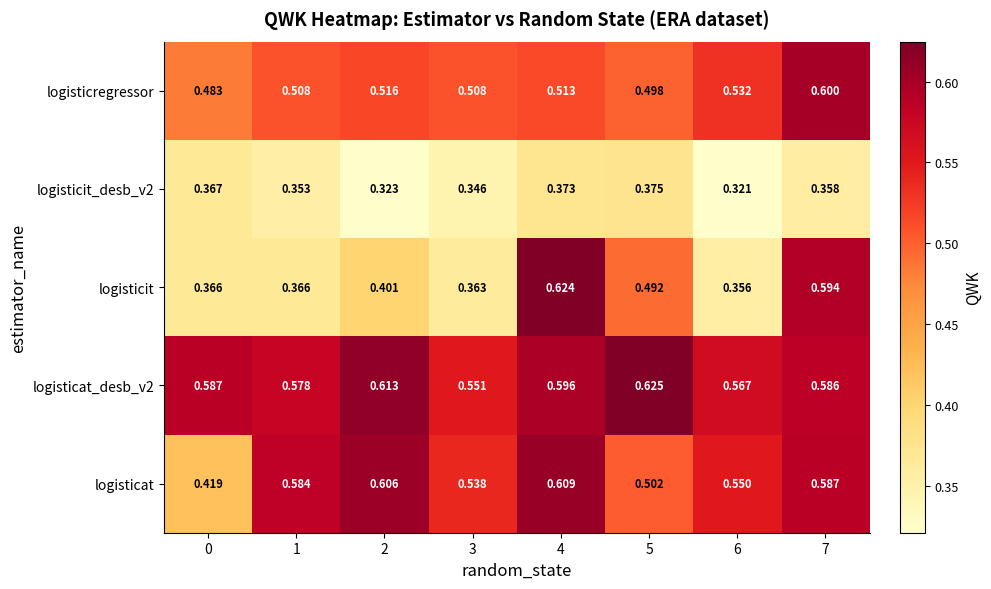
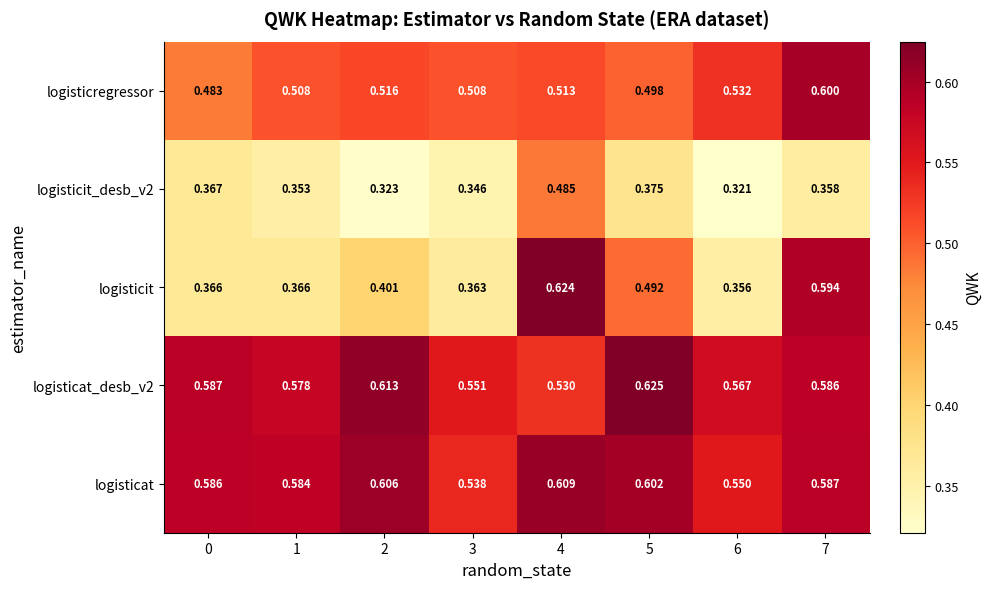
  {
    "logisticregressor": {
      "0": 0.483,
      "1": 0.508,
      "2": 0.516,
      "3": 0.508,
      "4": 0.513,
      "5": 0.498,
      "6": 0.532,
      "7": 0.600
    },
    "logisticit_desb_v2": {
      "0": 0.367,
      "1": 0.353,
      "2": 0.323,
      "3": 0.346,
-     "4": 0.373,
+     "4": 0.485,
      "5": 0.375,
      "6": 0.321,
      "7": 0.358
    },
    "logisticit": {
      "0": 0.366,
      "1": 0.366,
      "2": 0.401,
      "3": 0.363,
      "4": 0.624,
      "5": 0.492,
      "6": 0.356,
      "7": 0.594
    },
    "logisticat_desb_v2": {
      "0": 0.587,
      "1": 0.578,
      "2": 0.613,
      "3": 0.551,
-     "4": 0.596,
+     "4": 0.530,
      "5": 0.625,
      "6": 0.567,
      "7": 0.586
    },
    "logisticat": {
-     "0": 0.419,
+     "0": 0.586,
      "1": 0.584,
      "2": 0.606,
      "3": 0.538,
      "4": 0.609,
-     "5": 0.502,
+     "5": 0.602,
      "6": 0.550,
      "7": 0.587
    }
  }
